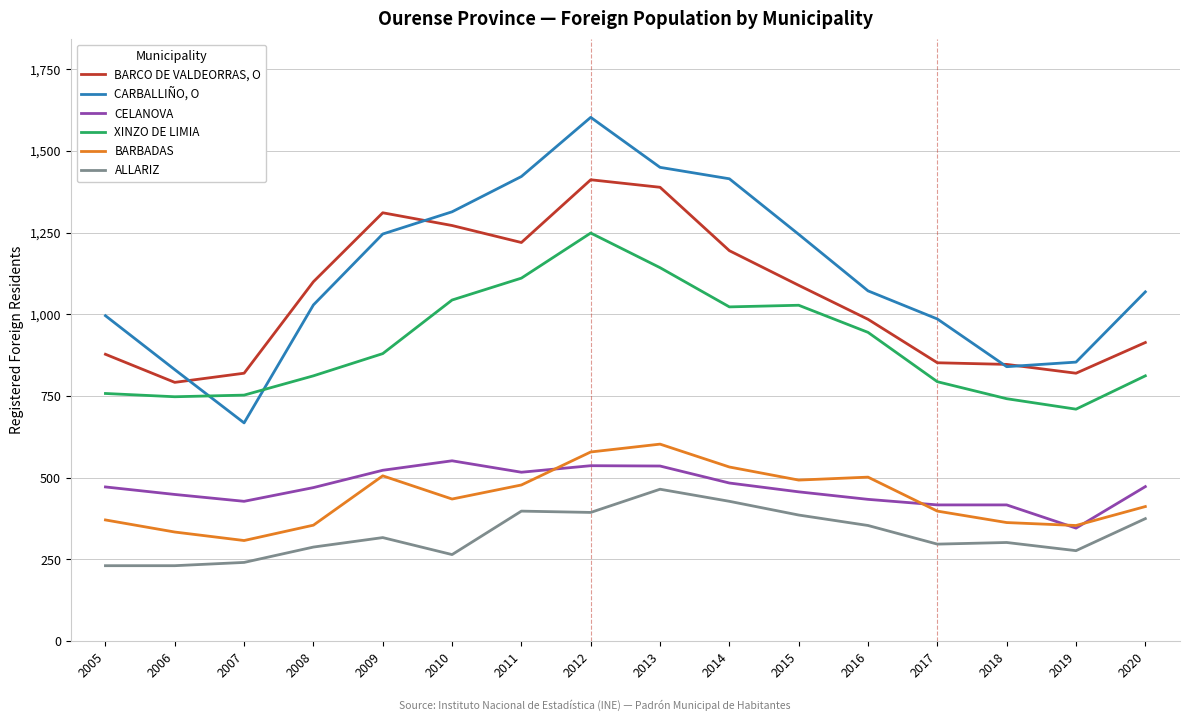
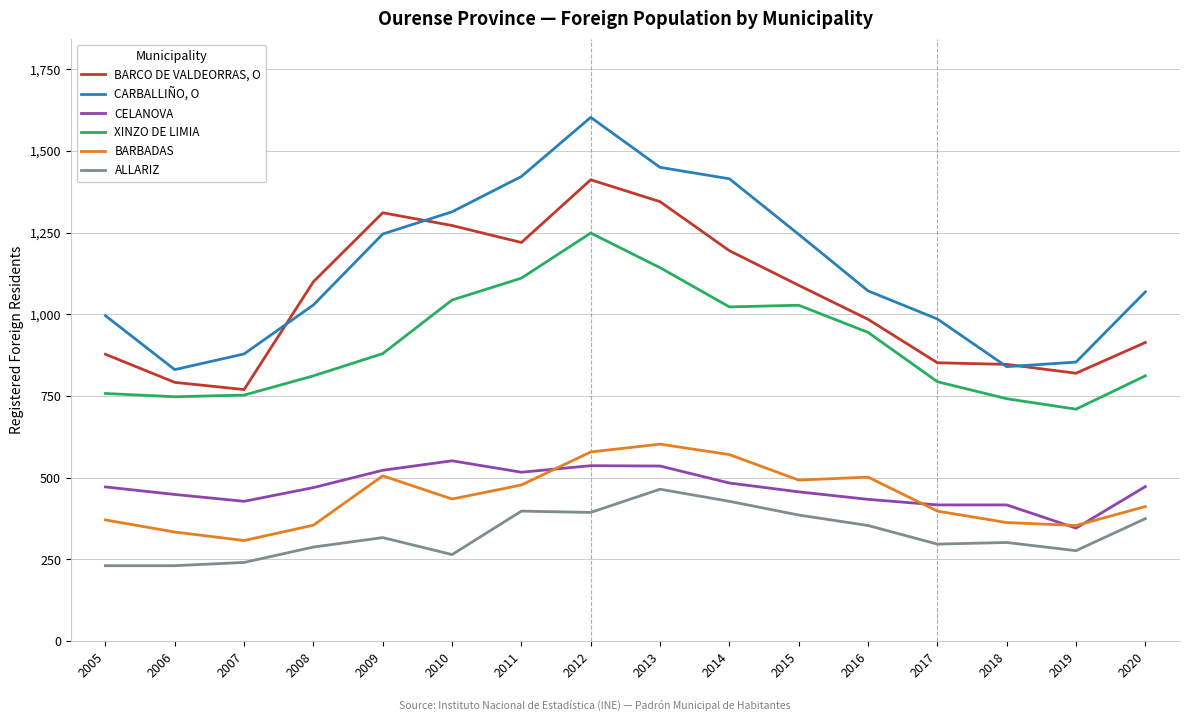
  {
    "BARCO DE VALDEORRAS, O": {
      "2005": "880",
      "2006": "790",
-     "2007": "820",
+     "2007": "770",
      "2008": "1,100",
      "2009": "1,310",
      "2010": "1,270",
      "2011": "1,220",
      "2012": "1,410",
-     "2013": "1,390",
+     "2013": "1,350",
      "2014": "1,200",
      "2015": "1,090",
      "2016": "990",
      "2017": "850",
      "2019": "820",
      "2020": "910"
    },
    "CARBALLIÑO, O": {
      "2005": "1,000",
      "2006": "830",
-     "2007": "670",
+     "2007": "880",
      "2008": "1,030",
      "2009": "1,250",
      "2010": "1,310",
      "2011": "1,420",
      "2012": "1,600",
      "2013": "1,450",
      "2014": "1,420",
      "2015": "1,250",
      "2016": "1,070",
      "2017": "990",
      "2019": "850",
      "2020": "1,070"
    },
    "CELANOVA": {
      "2005": "470",
      "2006": "450",
      "2007": "430",
      "2008": "470",
      "2009": "520",
      "2010": "550",
      "2011": "520",
      "2012": "540",
      "2013": "540",
      "2014": "480",
      "2015": "460",
      "2016": "430",
      "2017": "420",
      "2018": "420",
      "2019": "350",
      "2020": "470"
    },
    "XINZO DE LIMIA": {
      "2005": "760",
      "2006": "750",
      "2007": "750",
      "2008": "810",
      "2009": "880",
      "2010": "1,040",
      "2011": "1,110",
      "2012": "1,250",
      "2013": "1,140",
      "2014": "1,020",
      "2015": "1,030",
      "2016": "950",
      "2017": "790",
      "2018": "740",
      "2019": "710",
      "2020": "810"
    },
    "BARBADAS": {
      "2005": "370",
      "2006": "330",
      "2007": "310",
      "2008": "360",
      "2009": "510",
      "2010": "440",
      "2011": "480",
      "2012": "580",
      "2013": "600",
-     "2014": "530",
+     "2014": "570",
      "2015": "490",
      "2016": "500",
      "2017": "400",
      "2018": "360",
      "2019": "350",
      "2020": "410"
    },
    "ALLARIZ": {
      "2005": "230",
      "2006": "230",
      "2007": "240",
      "2008": "290",
      "2009": "320",
      "2010": "270",
      "2011": "400",
      "2012": "390",
      "2013": "470",
      "2014": "430",
      "2015": "390",
      "2016": "350",
      "2017": "300",
      "2018": "300",
      "2019": "280",
      "2020": "380"
    }
  }
